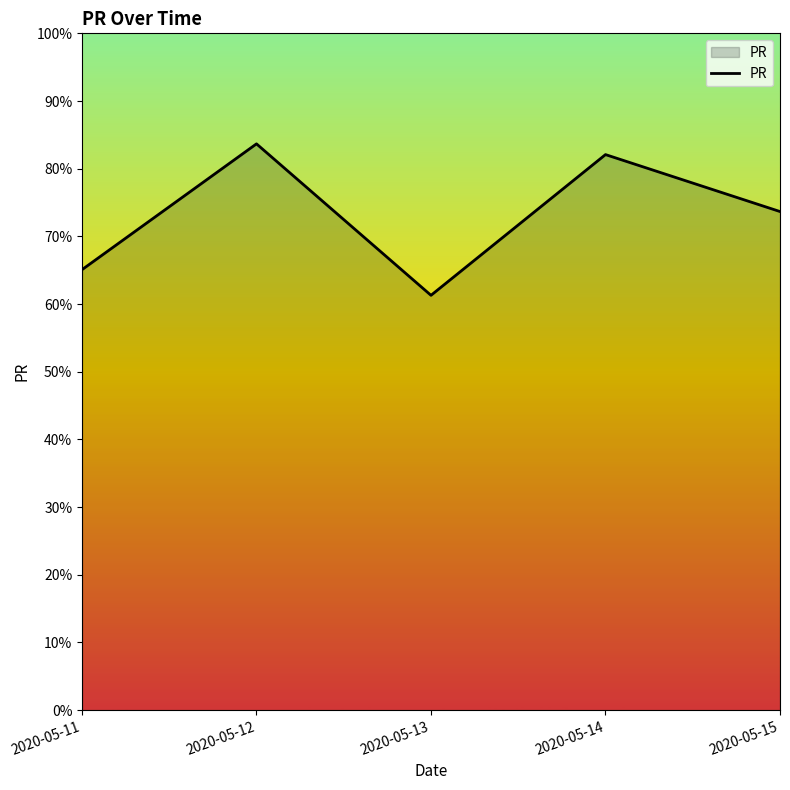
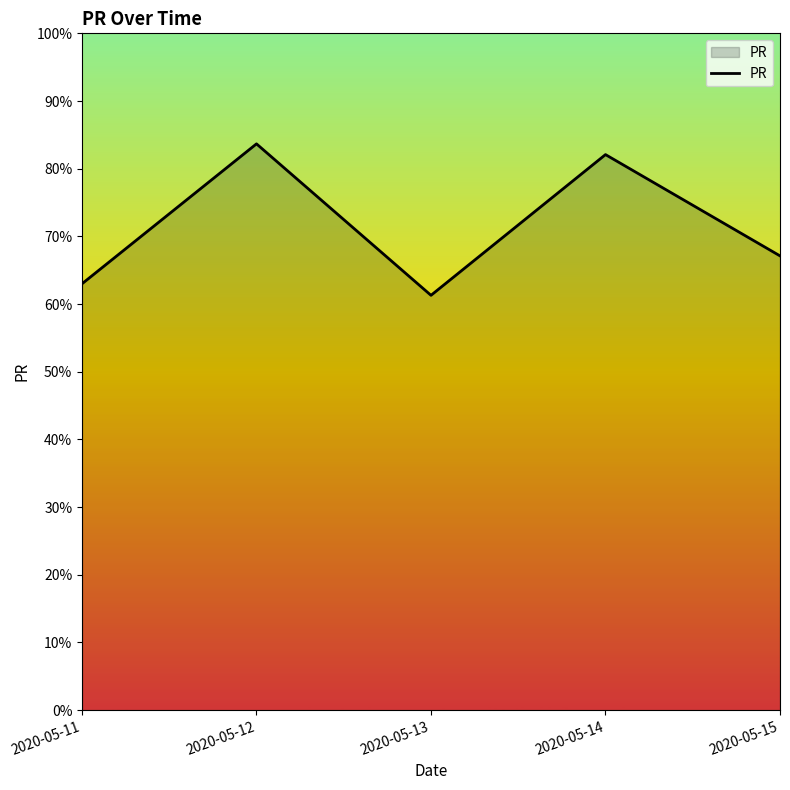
  {
-   "2020-05-11": "65%",
+   "2020-05-11": "63%",
    "2020-05-12": "84%",
    "2020-05-13": "61%",
    "2020-05-14": "82%",
-   "2020-05-15": "74%"
+   "2020-05-15": "67%"
  }
